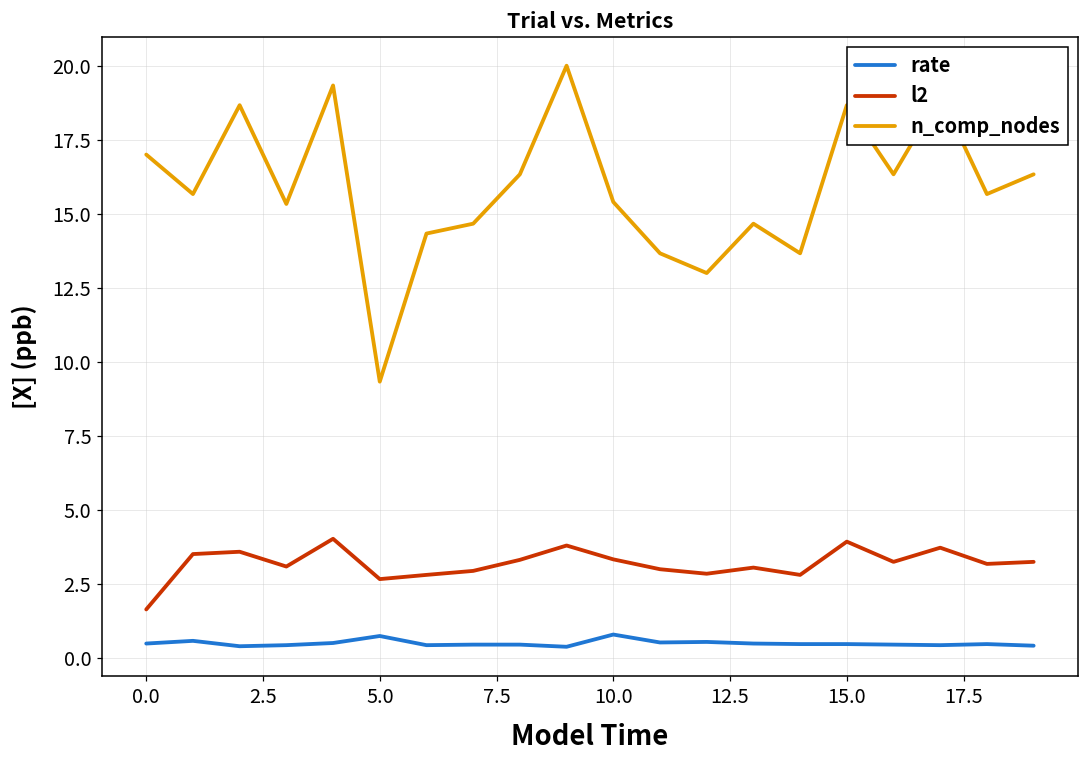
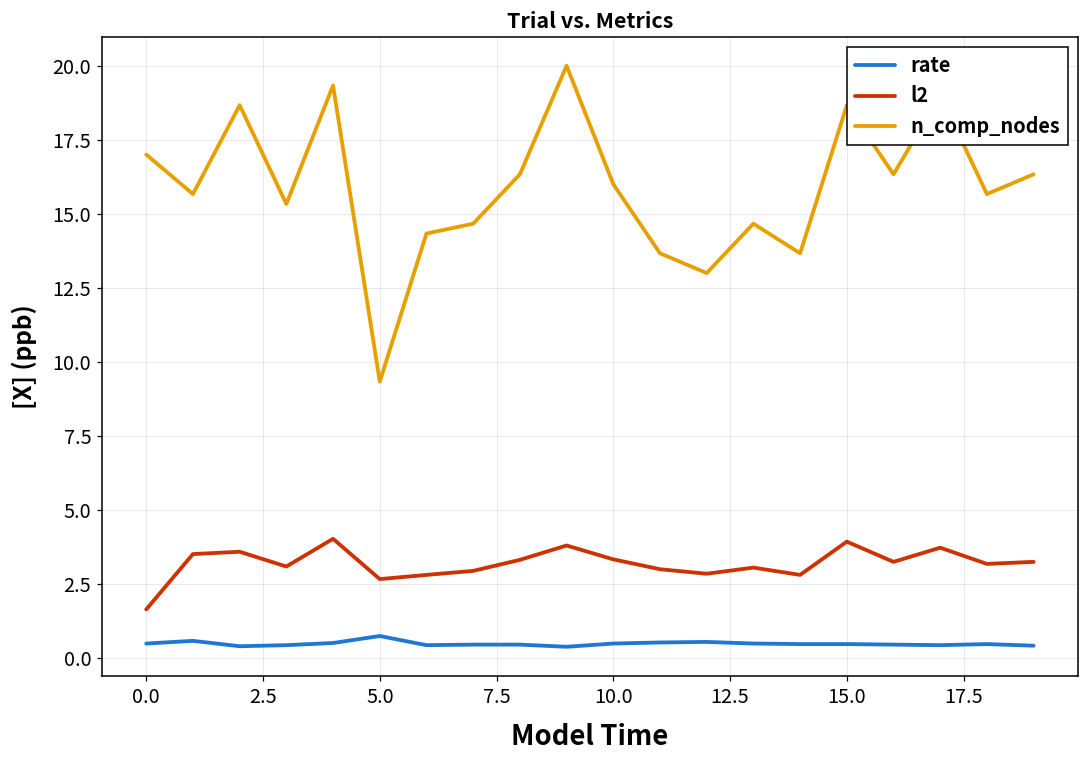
  {
    "rate": {
      "0.0": 0.5,
      "5.0": 0.7,
-     "10.0": 0.8,
+     "10.0": 0.5,
      "15.0": 0.5
    },
    "l2": {
      "0.0": 1.6,
      "5.0": 2.7,
      "10.0": 3.3,
      "15.0": 3.9
    },
    "n_comp_nodes": {
      "0.0": 17.0,
      "5.0": 9.3,
-     "10.0": 15.4,
+     "10.0": 16.0,
      "15.0": 18.7
    }
  }
